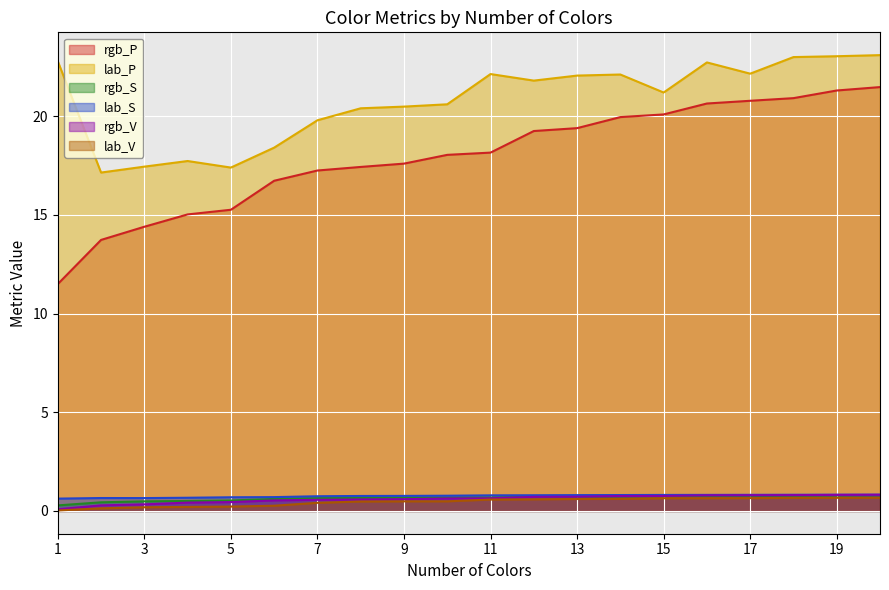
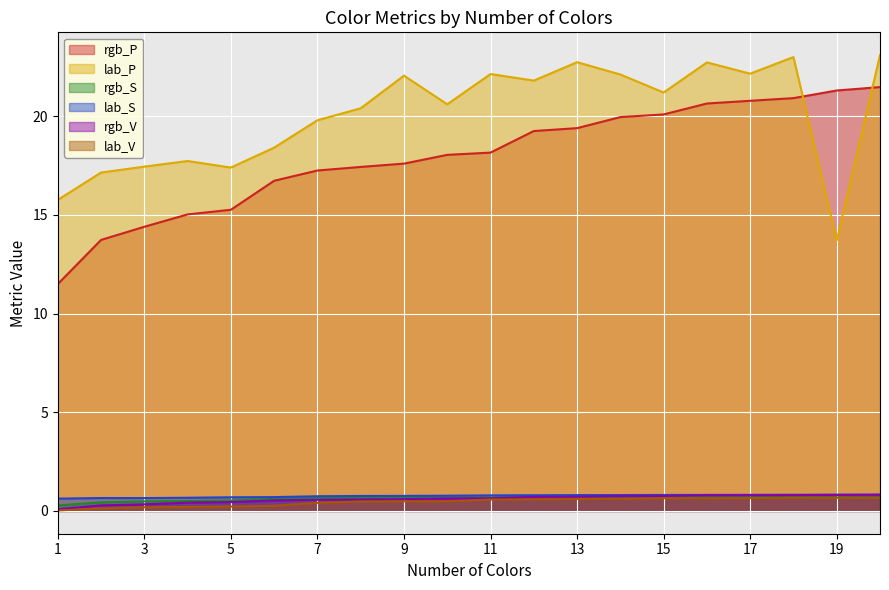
  {
    "lab_P": {
-     "1": 22.8,
+     "1": 15.8,
      "3": 17.4,
      "5": 17.4,
      "7": 19.8,
-     "9": 20.5,
+     "9": 22.0,
      "11": 22.1,
-     "13": 22.1,
+     "13": 22.7,
      "15": 21.2,
      "17": 22.2,
-     "19": 23.0
+     "19": 13.7
    },
    "rgb_S": {
      "1": 0.3,
      "3": 0.5
    },
    "lab_S": {
      "1": 0.6,
      "3": 0.7,
      "5": 0.7
    },
    "rgb_V": {
      "3": 0.3
    }
  }
